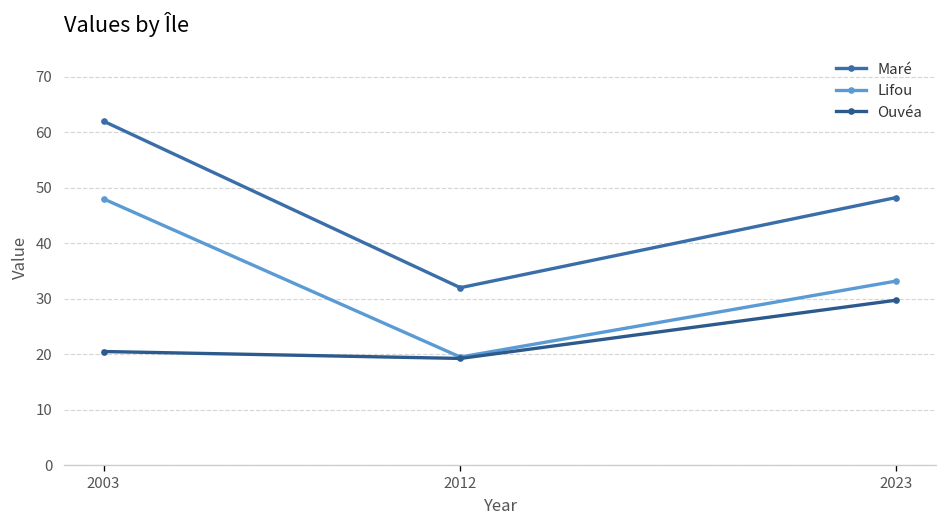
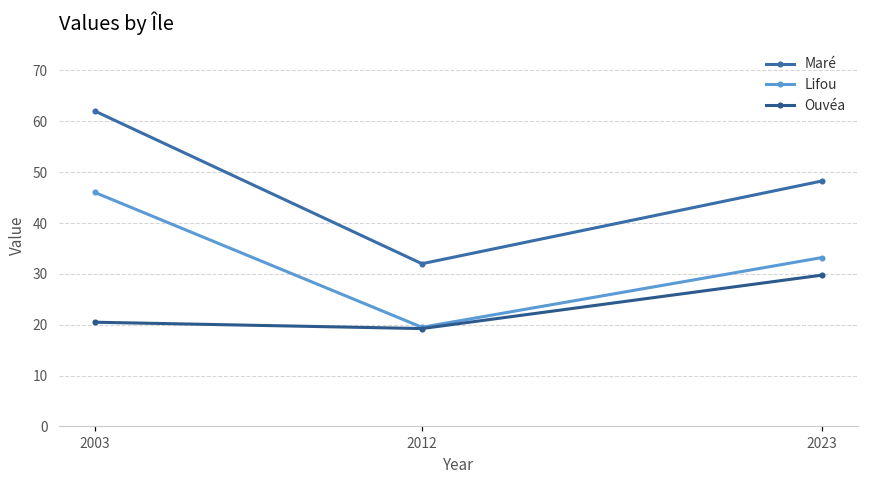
  {
    "Lifou": {
-     "2003": 48,
+     "2003": 46,
      "2023": 33
    }
  }
